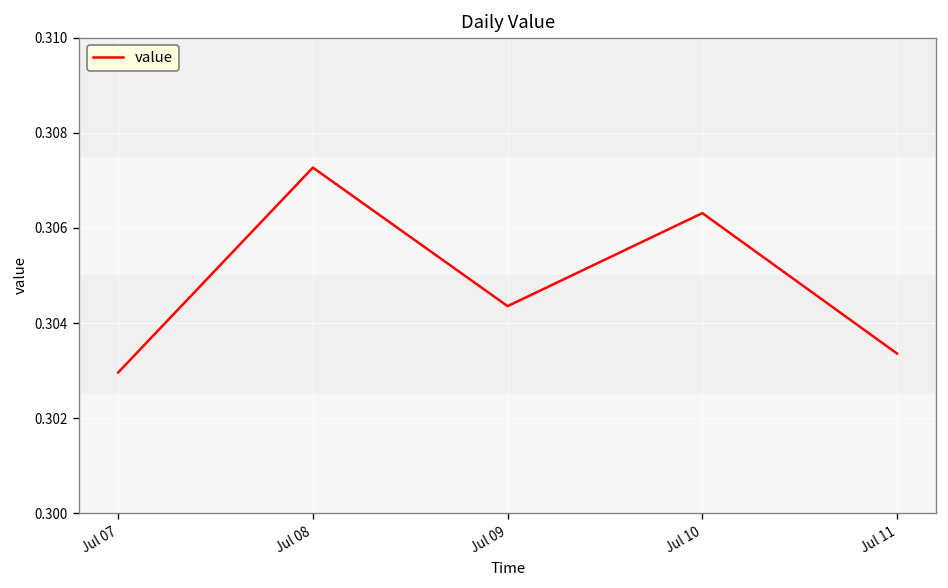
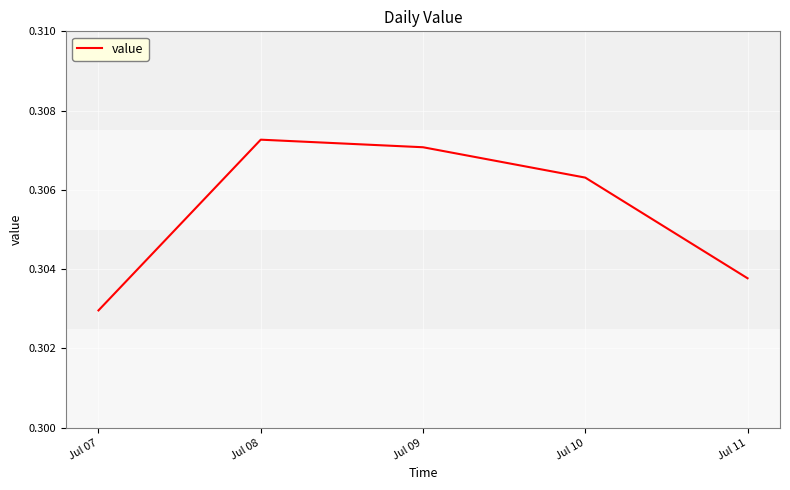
  {
    "Jul 07": 0.3030,
    "Jul 08": 0.3073,
-   "Jul 09": 0.3044,
+   "Jul 09": 0.3071,
    "Jul 10": 0.3063,
-   "Jul 11": 0.3034
+   "Jul 11": 0.3038
  }
